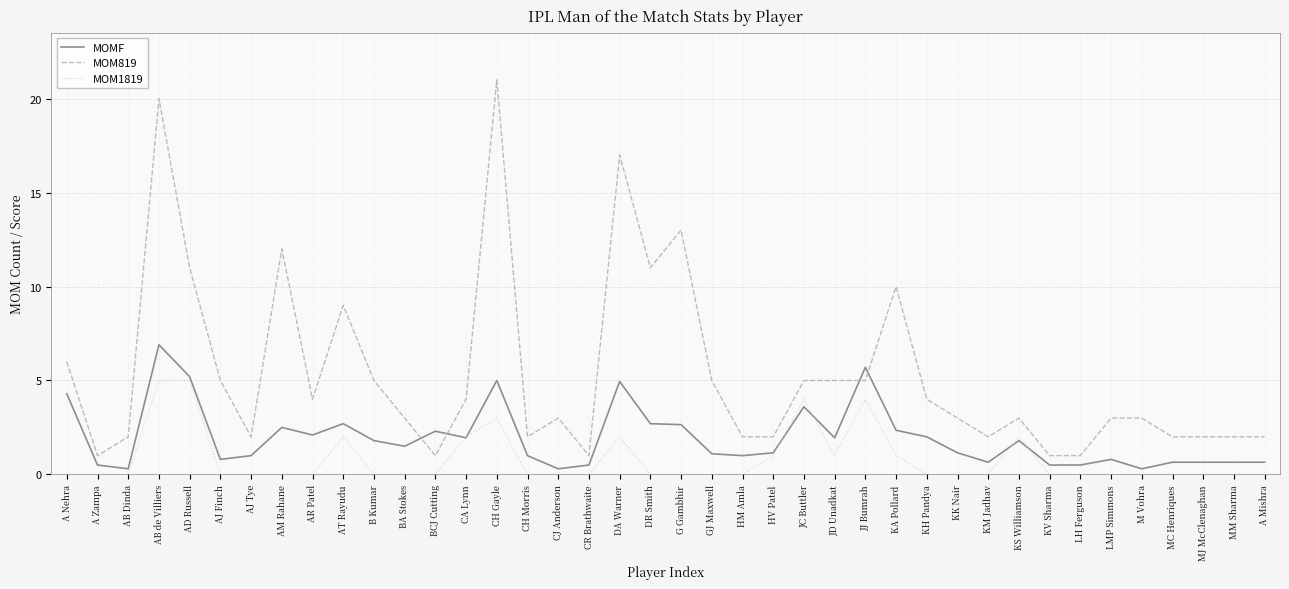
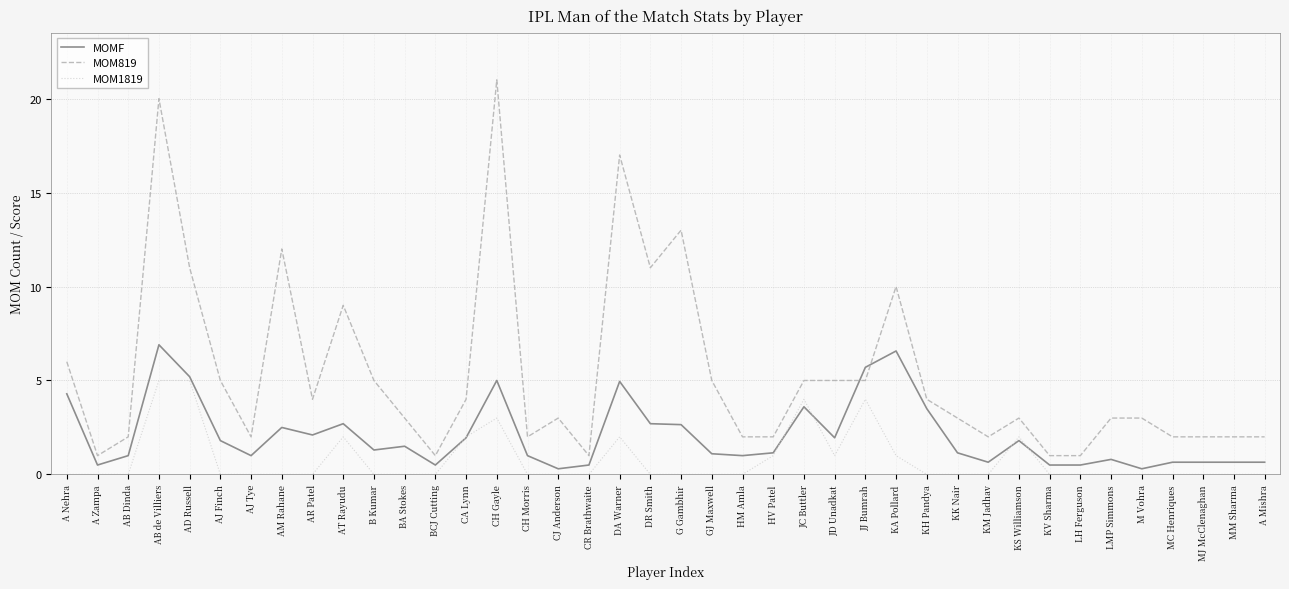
  {
    "MOMF": {
      "A Nehra": 4.3,
      "A Zampa": 0.5,
-     "AB Dinda": 0.3,
+     "AB Dinda": 1.0,
      "AB de Villiers": 6.9,
      "AD Russell": 5.2,
-     "AJ Finch": 0.8,
+     "AJ Finch": 1.8,
      "AJ Tye": 1.0,
      "AM Rahane": 2.5,
      "AR Patel": 2.1,
      "AT Rayudu": 2.7,
-     "B Kumar": 1.8,
+     "B Kumar": 1.3,
      "BA Stokes": 1.5,
-     "BCJ Cutting": 2.3,
+     "BCJ Cutting": 0.5,
      "CH Gayle": 5.0,
      "CH Morris": 1.0,
      "CJ Anderson": 0.3,
      "CR Brathwaite": 0.5,
      "DA Warner": 5.0,
      "DR Smith": 2.7,
      "G Gambhir": 2.7,
      "GJ Maxwell": 1.1,
      "HM Amla": 1.0,
      "HV Patel": 1.2,
      "JC Buttler": 3.6,
      "JD Unadkat": 2.0,
      "JJ Bumrah": 5.7,
-     "KA Pollard": 2.4,
-     "KH Pandya": 2.0,
+     "KA Pollard": 6.6,
+     "KH Pandya": 3.5,
      "KK Nair": 1.2,
      "KM Jadhav": 0.7,
      "KS Williamson": 1.8,
      "KV Sharma": 0.5,
      "LH Ferguson": 0.5,
      "LMP Simmons": 0.8,
      "M Vohra": 0.3,
      "MC Henriques": 0.7,
      "MJ McClenaghan": 0.7,
      "MM Sharma": 0.7,
      "A Mishra": 0.7
    }
  }
